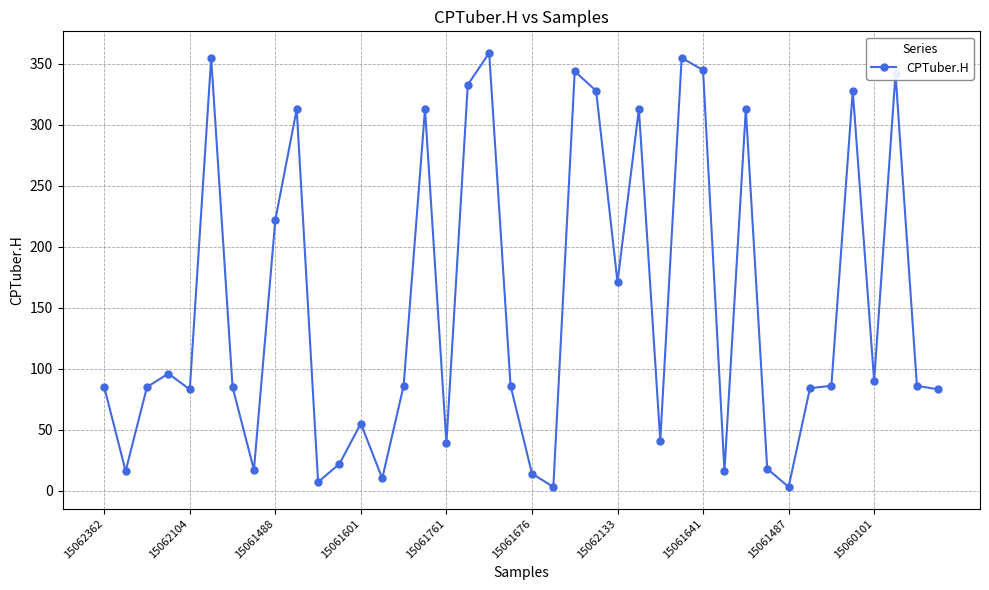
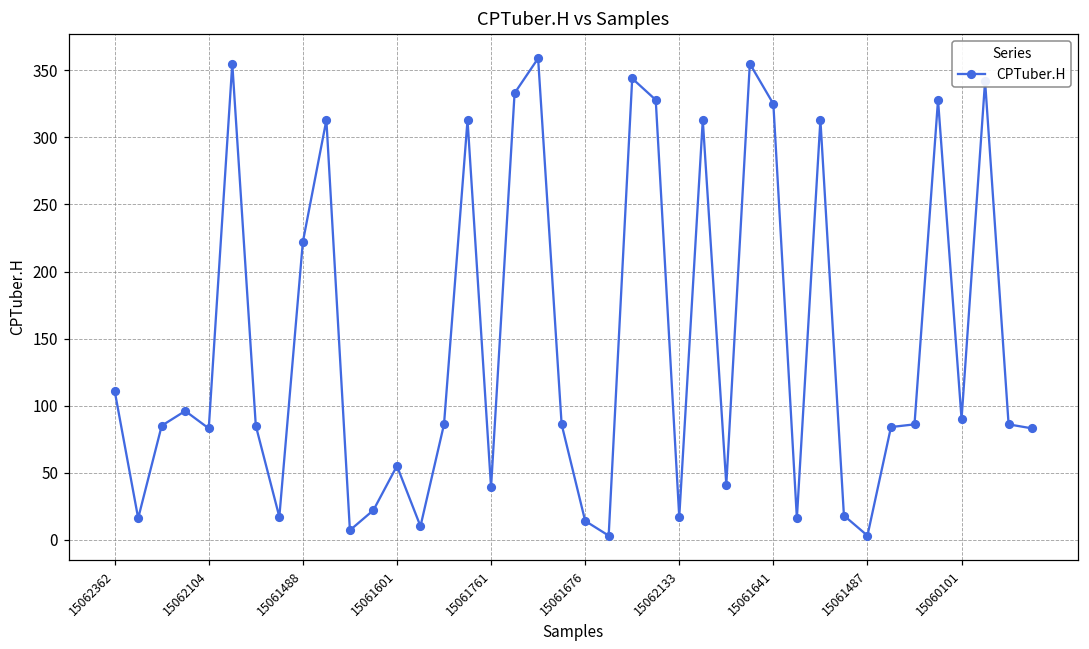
  {
-   "15062362": 85,
+   "15062362": 111,
    "15062104": 83,
    "15061488": 222,
    "15061601": 55,
    "15061761": 39,
    "15061676": 14,
-   "15062133": 171,
-   "15061641": 345,
+   "15062133": 17,
+   "15061641": 325,
    "15061487": 3,
    "15060101": 90
  }
